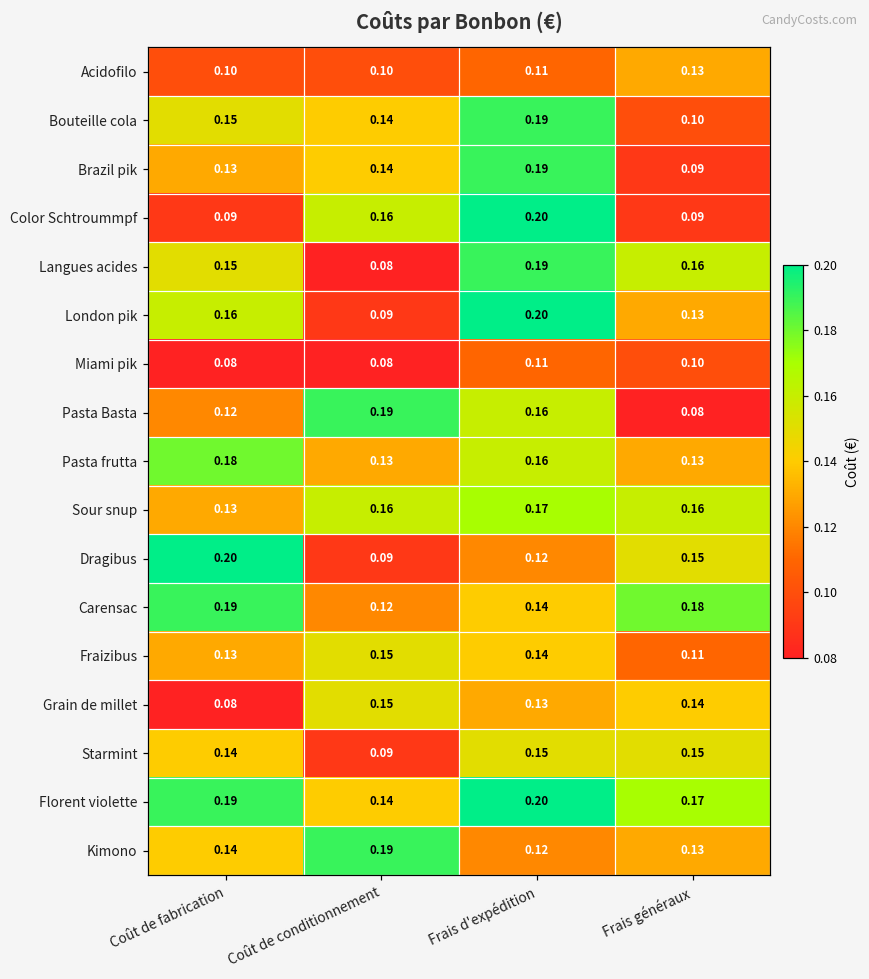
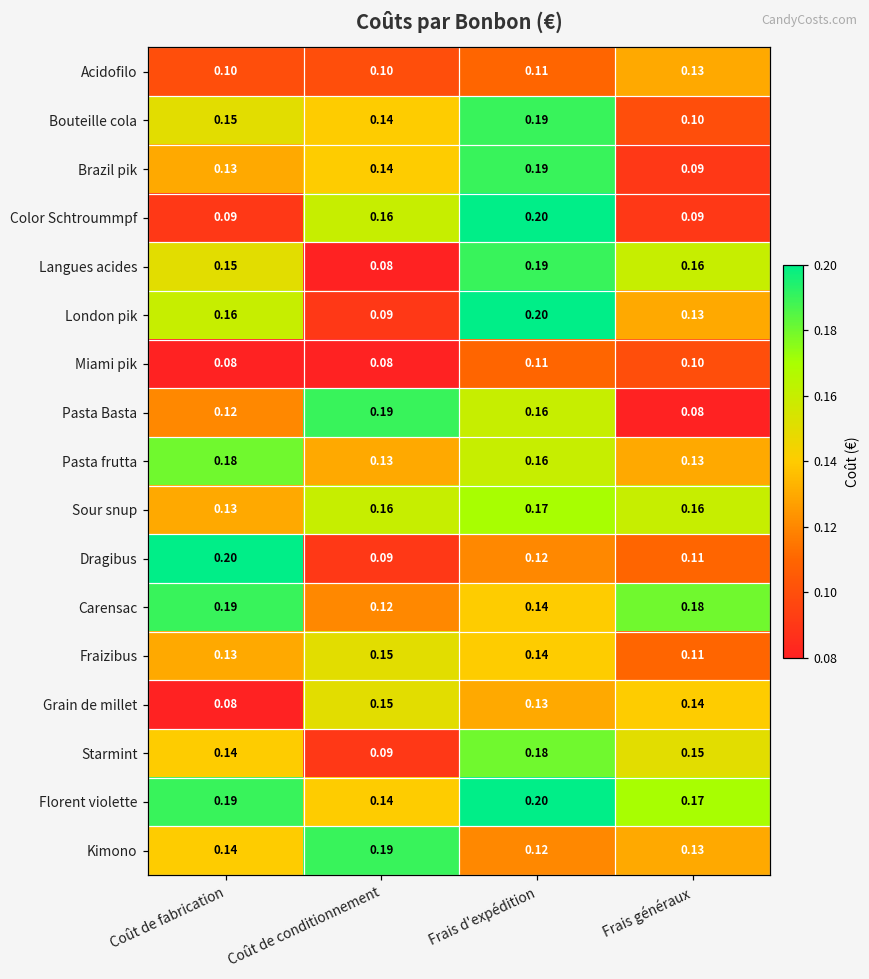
  {
    "Acidofilo": {
      "Coût de fabrication": 0.10,
      "Coût de conditionnement": 0.10,
      "Frais d'expédition": 0.11,
      "Frais généraux": 0.13
    },
    "Bouteille cola": {
      "Coût de fabrication": 0.15,
      "Coût de conditionnement": 0.14,
      "Frais d'expédition": 0.19,
      "Frais généraux": 0.10
    },
    "Brazil pik": {
      "Coût de fabrication": 0.13,
      "Coût de conditionnement": 0.14,
      "Frais d'expédition": 0.19,
      "Frais généraux": 0.09
    },
    "Color Schtroummpf": {
      "Coût de fabrication": 0.09,
      "Coût de conditionnement": 0.16,
      "Frais d'expédition": 0.20,
      "Frais généraux": 0.09
    },
    "Langues acides": {
      "Coût de fabrication": 0.15,
      "Coût de conditionnement": 0.08,
      "Frais d'expédition": 0.19,
      "Frais généraux": 0.16
    },
    "London pik": {
      "Coût de fabrication": 0.16,
      "Coût de conditionnement": 0.09,
      "Frais d'expédition": 0.20,
      "Frais généraux": 0.13
    },
    "Miami pik": {
      "Coût de fabrication": 0.08,
      "Coût de conditionnement": 0.08,
      "Frais d'expédition": 0.11,
      "Frais généraux": 0.10
    },
    "Pasta Basta": {
      "Coût de fabrication": 0.12,
      "Coût de conditionnement": 0.19,
      "Frais d'expédition": 0.16,
      "Frais généraux": 0.08
    },
    "Pasta frutta": {
      "Coût de fabrication": 0.18,
      "Coût de conditionnement": 0.13,
      "Frais d'expédition": 0.16,
      "Frais généraux": 0.13
    },
    "Sour snup": {
      "Coût de fabrication": 0.13,
      "Coût de conditionnement": 0.16,
      "Frais d'expédition": 0.17,
      "Frais généraux": 0.16
    },
    "Dragibus": {
      "Coût de fabrication": 0.20,
      "Coût de conditionnement": 0.09,
      "Frais d'expédition": 0.12,
-     "Frais généraux": 0.15
+     "Frais généraux": 0.11
    },
    "Carensac": {
      "Coût de fabrication": 0.19,
      "Coût de conditionnement": 0.12,
      "Frais d'expédition": 0.14,
      "Frais généraux": 0.18
    },
    "Fraizibus": {
      "Coût de fabrication": 0.13,
      "Coût de conditionnement": 0.15,
      "Frais d'expédition": 0.14,
      "Frais généraux": 0.11
    },
    "Grain de millet": {
      "Coût de fabrication": 0.08,
      "Coût de conditionnement": 0.15,
      "Frais d'expédition": 0.13,
      "Frais généraux": 0.14
    },
    "Starmint": {
      "Coût de fabrication": 0.14,
      "Coût de conditionnement": 0.09,
-     "Frais d'expédition": 0.15,
+     "Frais d'expédition": 0.18,
      "Frais généraux": 0.15
    },
    "Florent violette": {
      "Coût de fabrication": 0.19,
      "Coût de conditionnement": 0.14,
      "Frais d'expédition": 0.20,
      "Frais généraux": 0.17
    },
    "Kimono": {
      "Coût de fabrication": 0.14,
      "Coût de conditionnement": 0.19,
      "Frais d'expédition": 0.12,
      "Frais généraux": 0.13
    }
  }
